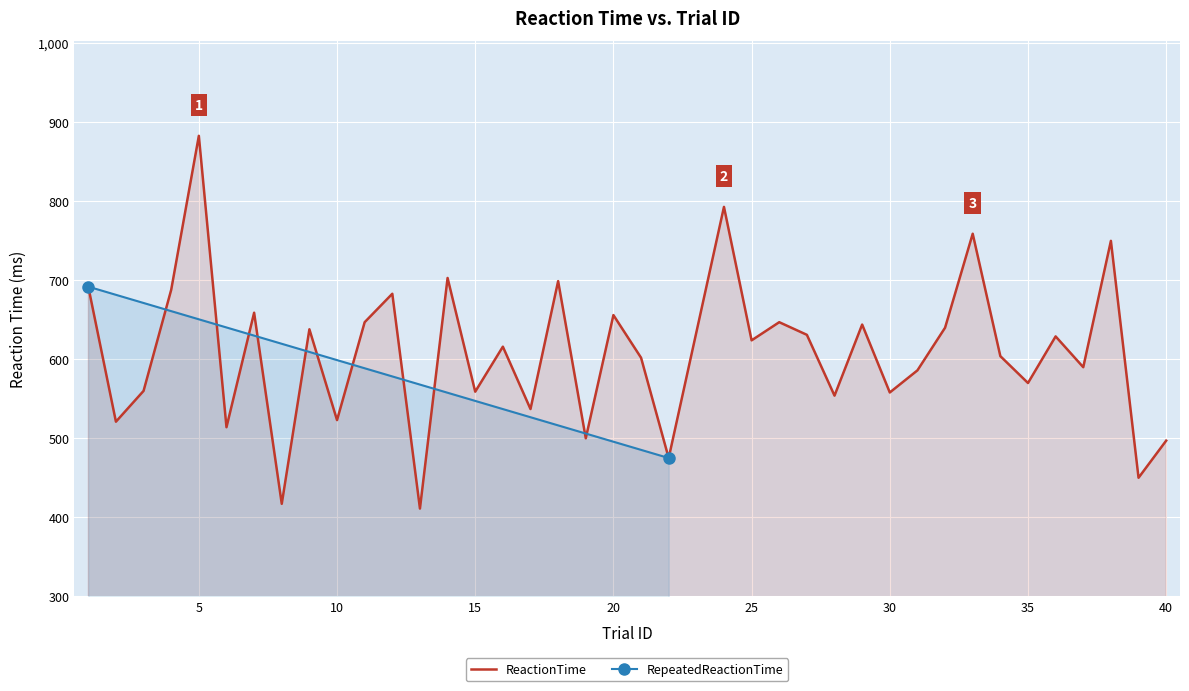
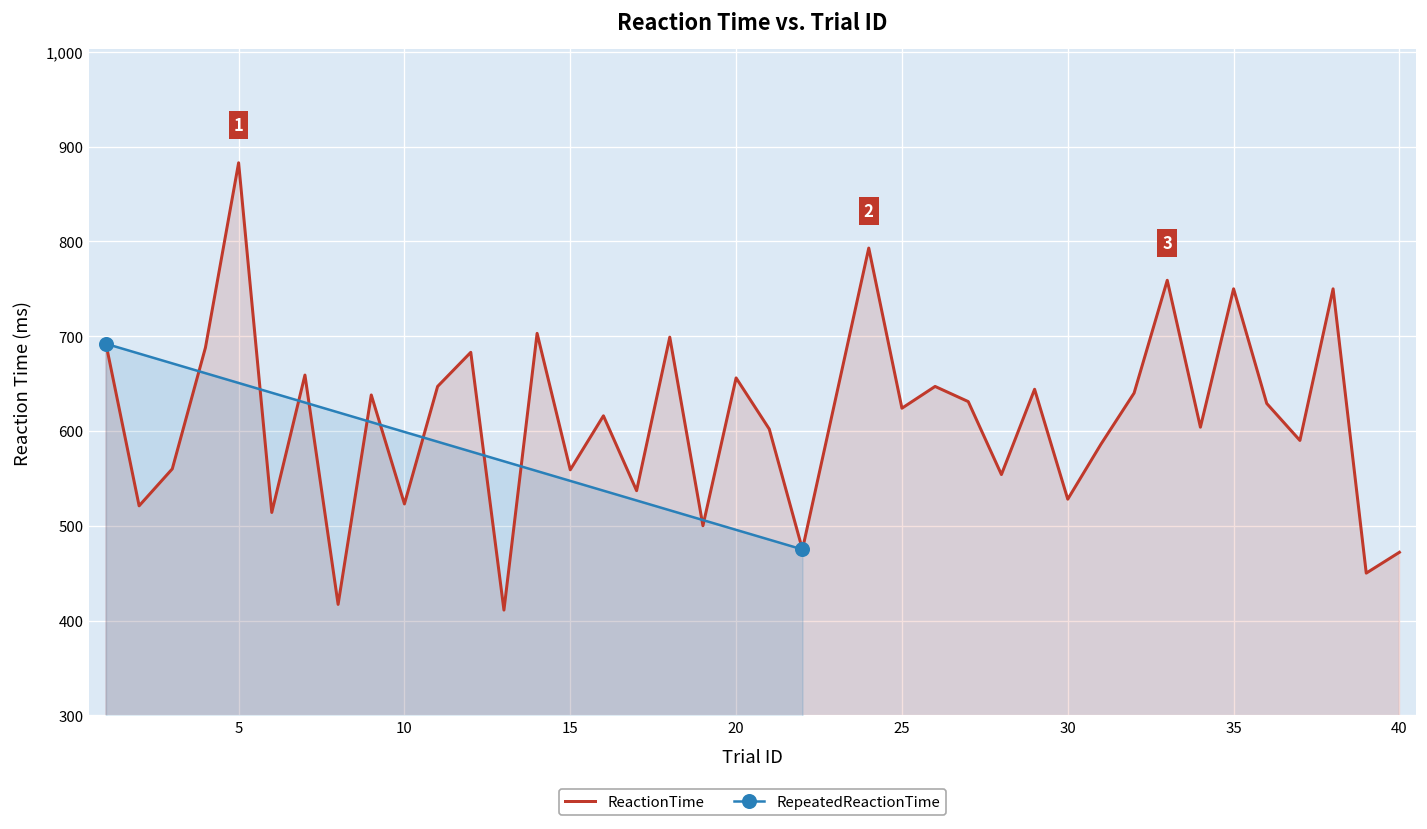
  {
    "ReactionTime": {
      "10": 520,
      "15": 560,
      "20": 660,
      "25": 620,
-     "30": 560,
-     "35": 570,
-     "40": 500
+     "30": 530,
+     "35": 750,
+     "40": 470
    }
  }
